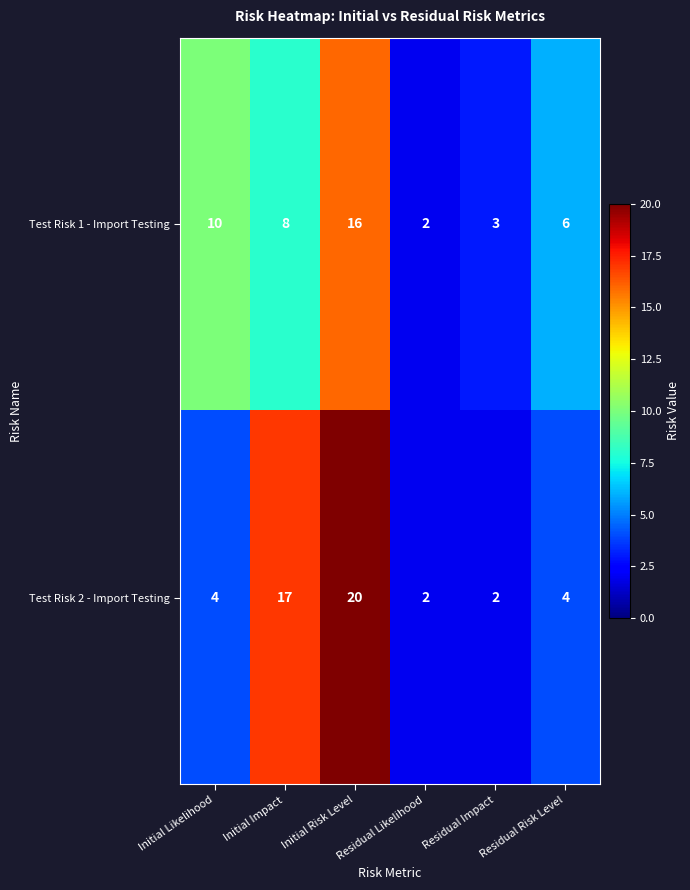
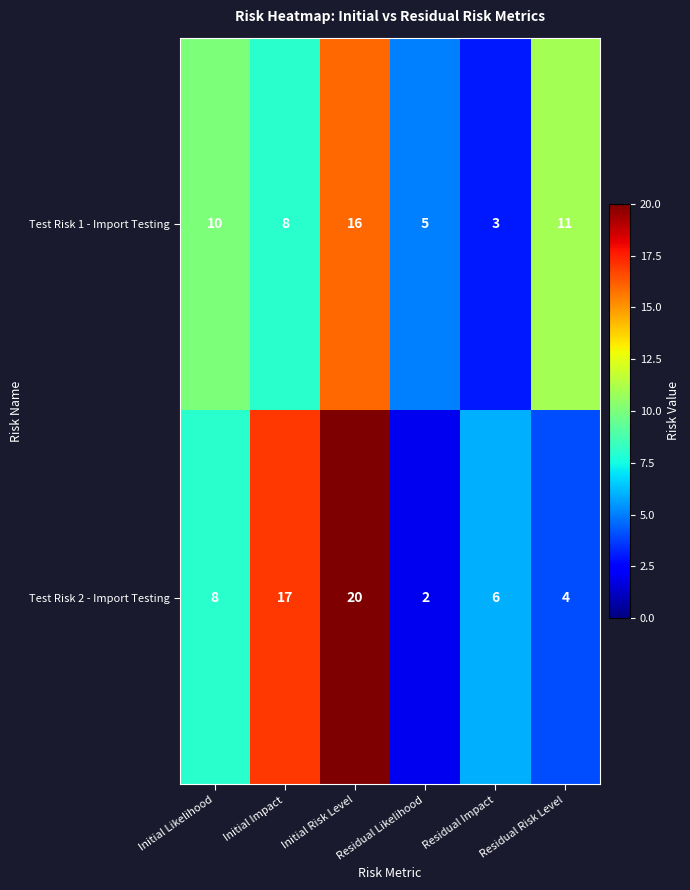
  {
    "Test Risk 1 - Import Testing": {
      "Initial Likelihood": 10,
      "Initial Impact": 8,
      "Initial Risk Level": 16,
-     "Residual Likelihood": 2,
+     "Residual Likelihood": 5,
      "Residual Impact": 3,
-     "Residual Risk Level": 6
+     "Residual Risk Level": 11
    },
    "Test Risk 2 - Import Testing": {
-     "Initial Likelihood": 4,
+     "Initial Likelihood": 8,
      "Initial Impact": 17,
      "Initial Risk Level": 20,
      "Residual Likelihood": 2,
-     "Residual Impact": 2,
+     "Residual Impact": 6,
      "Residual Risk Level": 4
    }
  }
